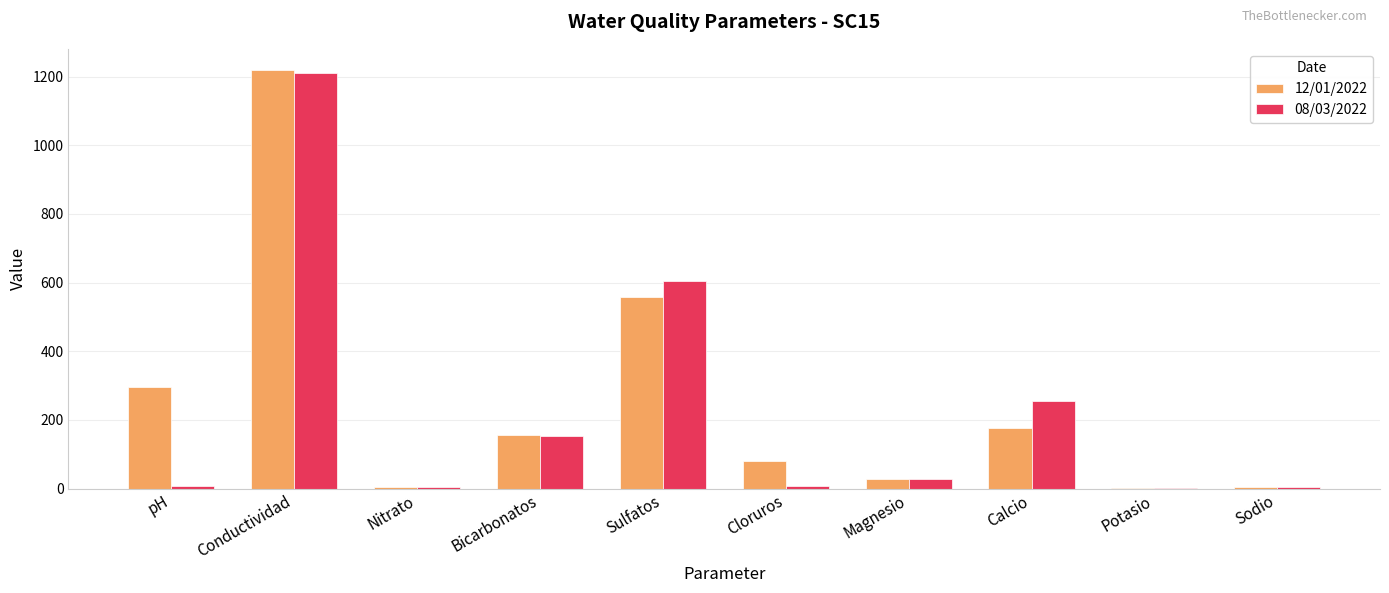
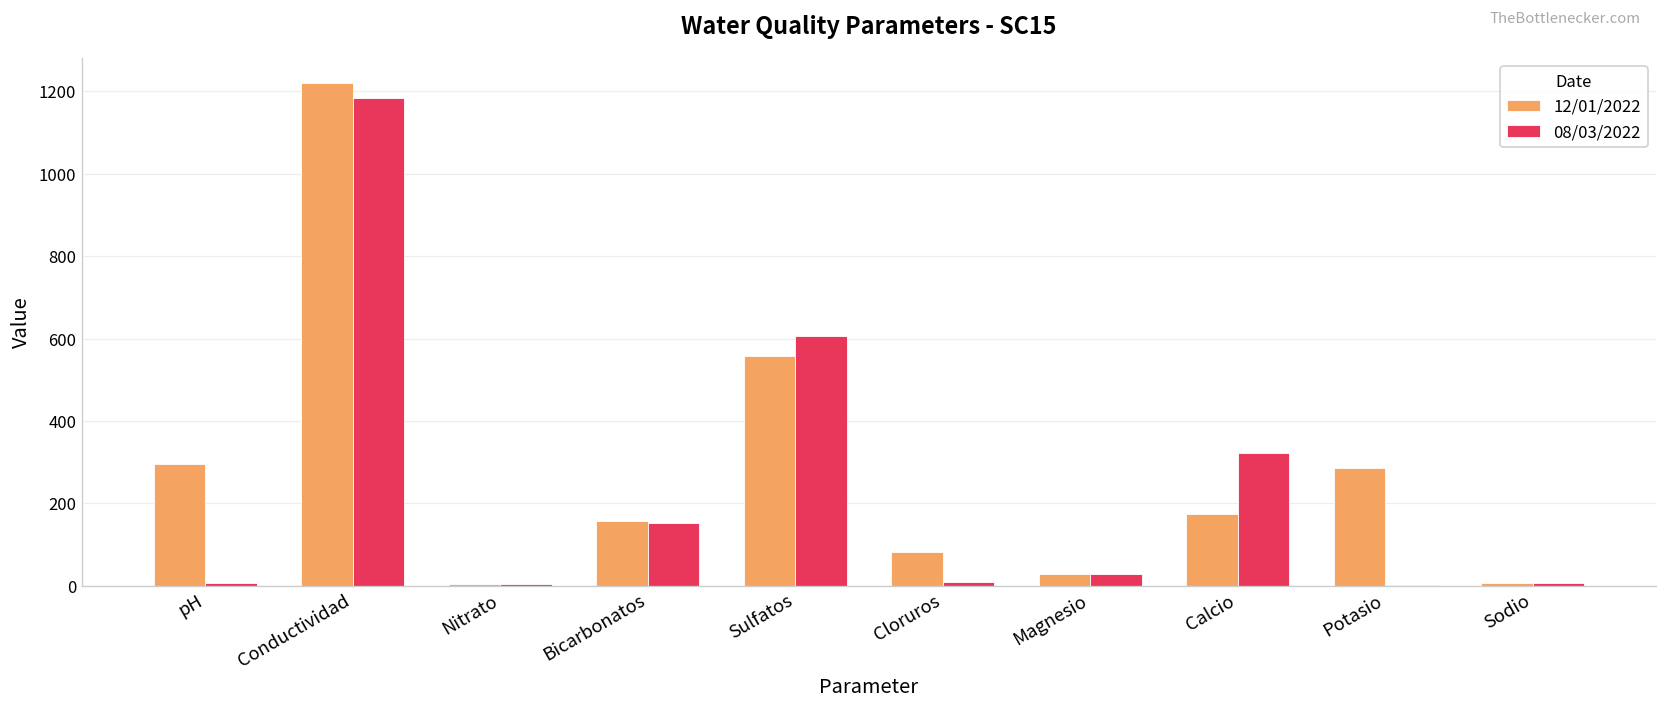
  {
    "12/01/2022": {
      "pH": 300,
      "Conductividad": 1220,
      "Bicarbonatos": 160,
      "Sulfatos": 560,
      "Cloruros": 80,
      "Magnesio": 30,
      "Calcio": 180,
-     "Potasio": 0
+     "Potasio": 290
    },
    "08/03/2022": {
      "pH": 10,
-     "Conductividad": 1210,
+     "Conductividad": 1190,
      "Bicarbonatos": 150,
      "Sulfatos": 610,
      "Cloruros": 10,
      "Magnesio": 30,
-     "Calcio": 250
+     "Calcio": 320
    }
  }
